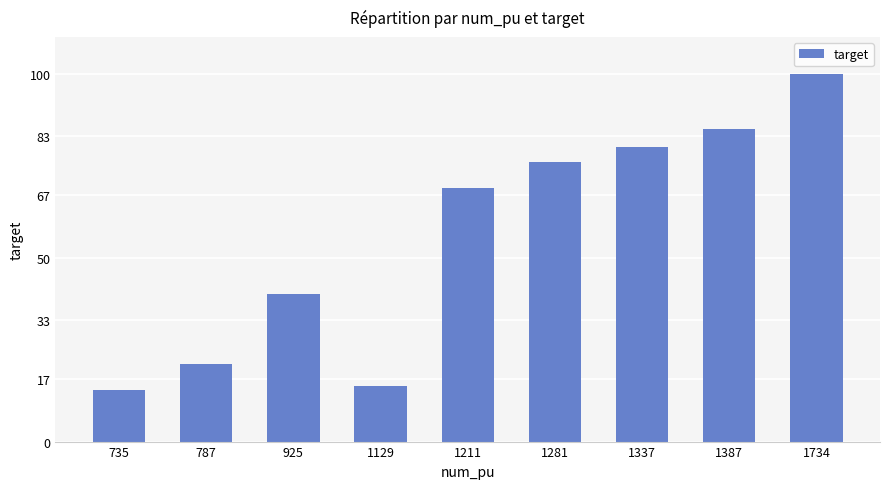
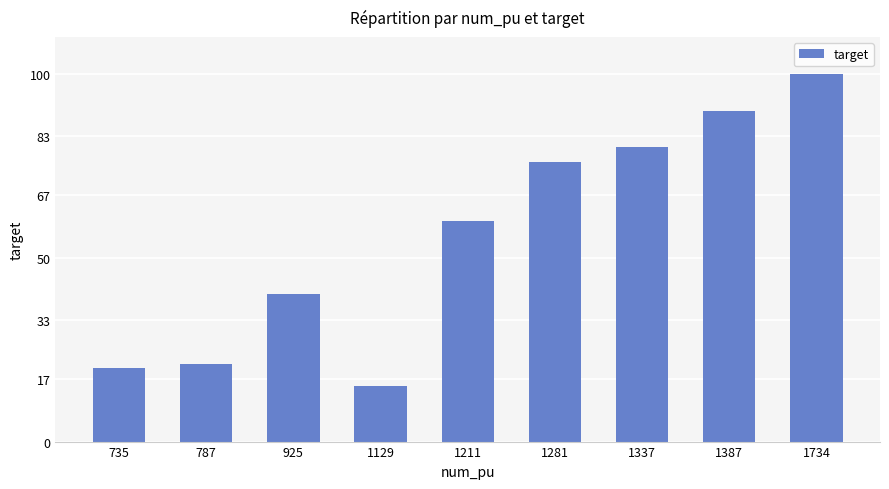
  {
-   "735": 14,
+   "735": 20,
    "787": 21,
    "925": 40,
    "1129": 15,
-   "1211": 69,
+   "1211": 60,
    "1281": 76,
    "1337": 80,
-   "1387": 85,
+   "1387": 90,
    "1734": 100
  }
